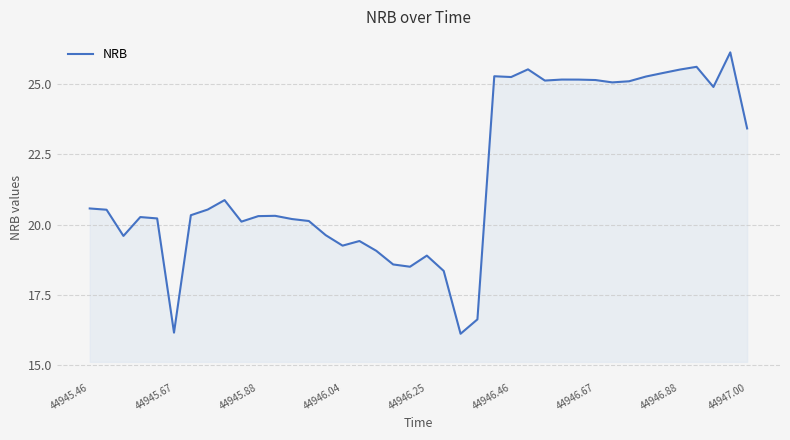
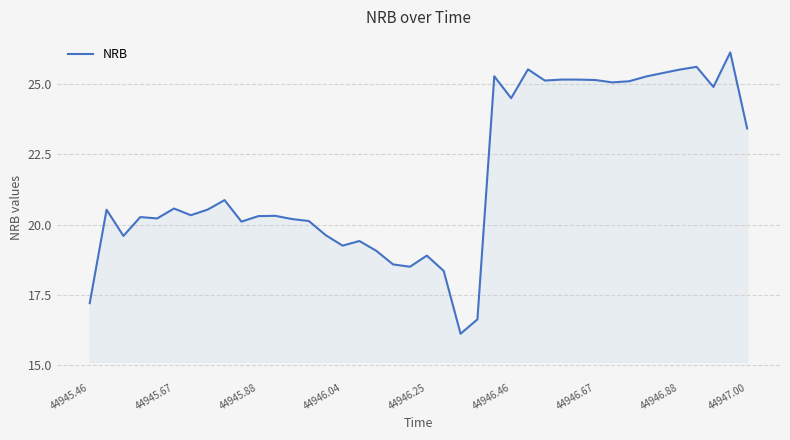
  {
-   "44945.46": 20.6,
-   "44945.67": 16.2,
+   "44945.46": 17.2,
+   "44945.67": 20.6,
    "44945.88": 20.3,
    "44946.04": 19.3,
    "44946.25": 18.9,
-   "44946.46": 25.2,
+   "44946.46": 24.5,
    "44946.67": 25.1,
    "44946.88": 25.5,
    "44947.00": 23.4
  }
